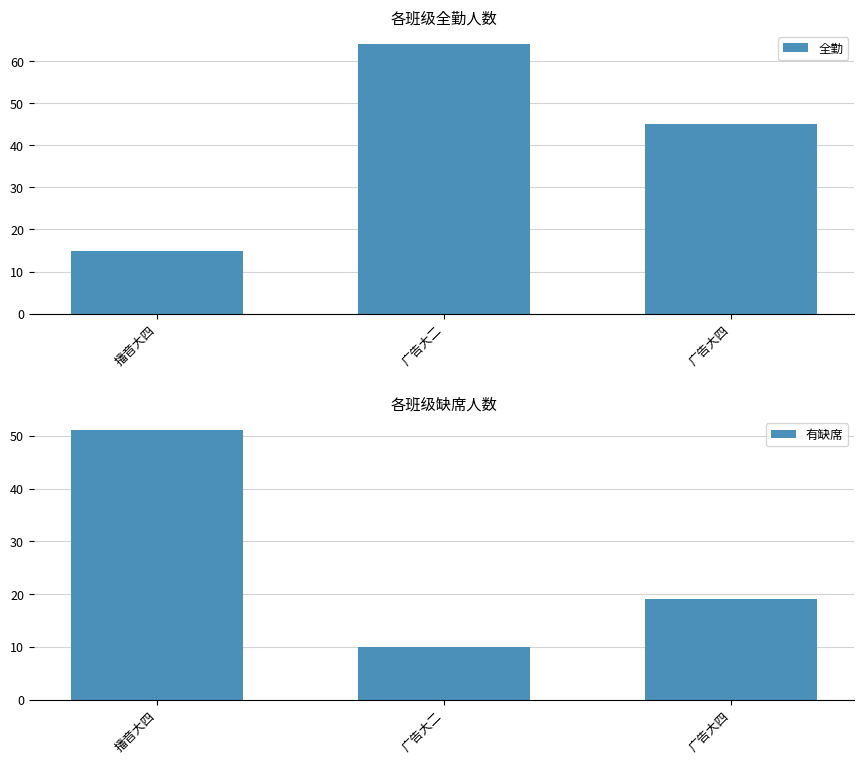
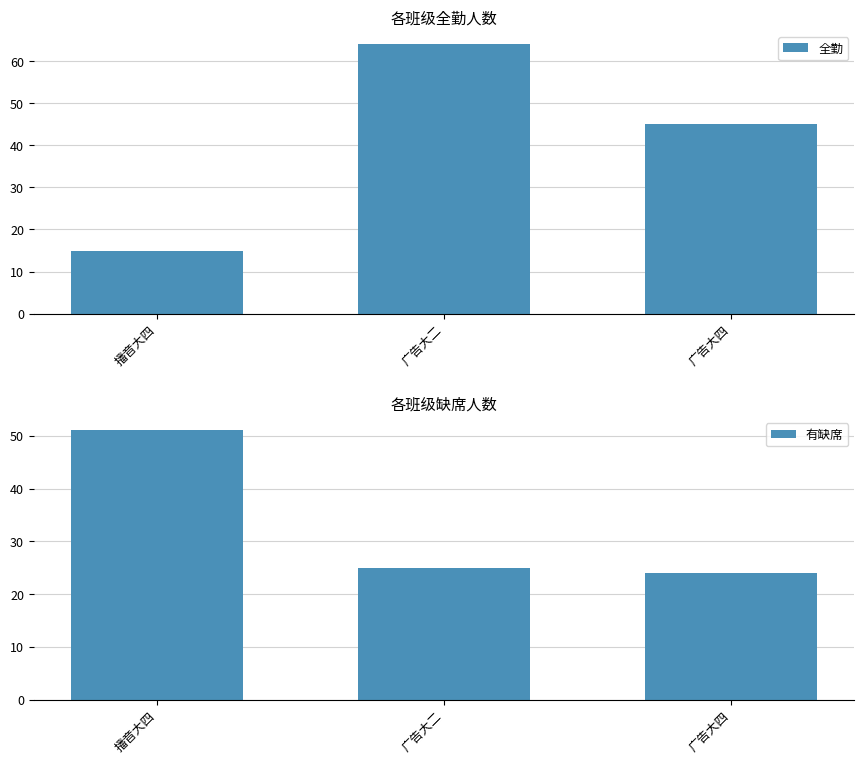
  {
    "各班级全勤人数": {
      "播音大四": 15,
      "广告大二": 64,
      "广告大四": 45
    },
    "各班级缺席人数": {
      "播音大四": 51,
-     "广告大二": 10,
-     "广告大四": 19
+     "广告大二": 25,
+     "广告大四": 24
    }
  }
